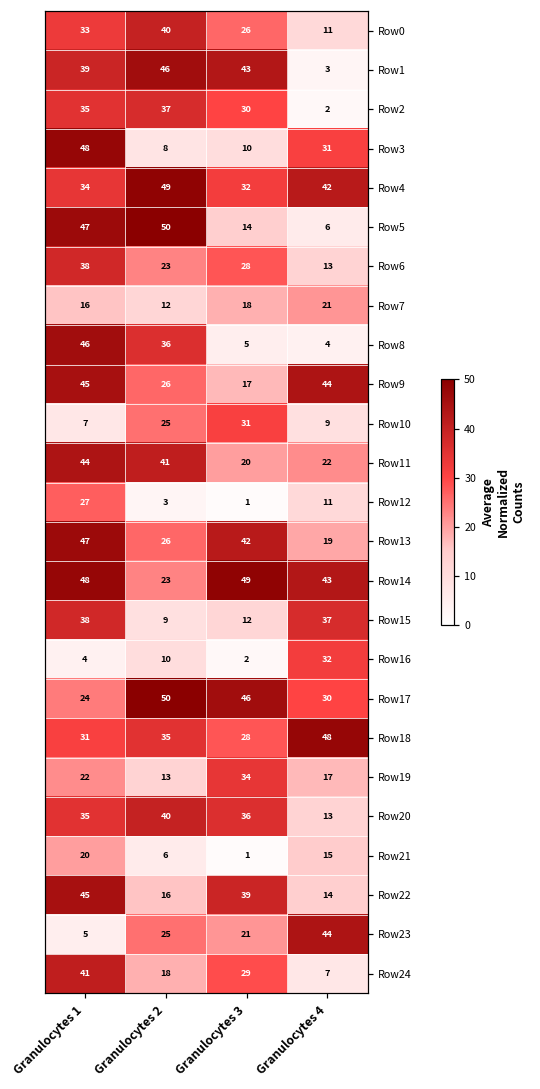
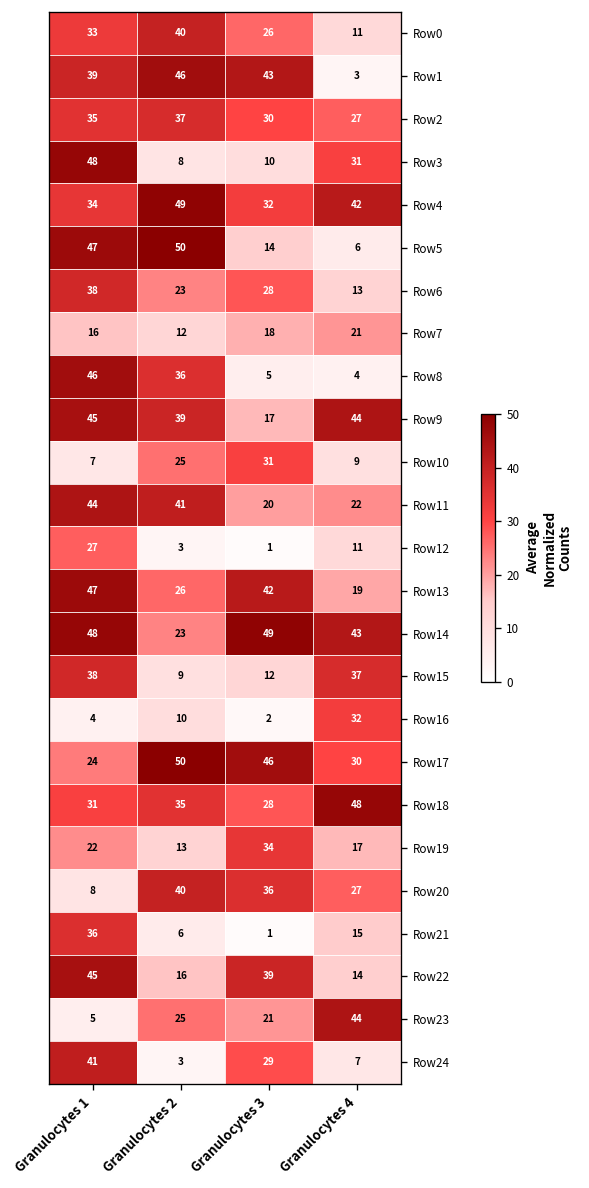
  {
    "Row0": {
      "Granulocytes 1": 33,
      "Granulocytes 2": 40,
      "Granulocytes 3": 26,
      "Granulocytes 4": 11
    },
    "Row1": {
      "Granulocytes 1": 39,
      "Granulocytes 2": 46,
      "Granulocytes 3": 43,
      "Granulocytes 4": 3
    },
    "Row2": {
      "Granulocytes 1": 35,
      "Granulocytes 2": 37,
      "Granulocytes 3": 30,
-     "Granulocytes 4": 2
+     "Granulocytes 4": 27
    },
    "Row3": {
      "Granulocytes 1": 48,
      "Granulocytes 2": 8,
      "Granulocytes 3": 10,
      "Granulocytes 4": 31
    },
    "Row4": {
      "Granulocytes 1": 34,
      "Granulocytes 2": 49,
      "Granulocytes 3": 32,
      "Granulocytes 4": 42
    },
    "Row5": {
      "Granulocytes 1": 47,
      "Granulocytes 2": 50,
      "Granulocytes 3": 14,
      "Granulocytes 4": 6
    },
    "Row6": {
      "Granulocytes 1": 38,
      "Granulocytes 2": 23,
      "Granulocytes 3": 28,
      "Granulocytes 4": 13
    },
    "Row7": {
      "Granulocytes 1": 16,
      "Granulocytes 2": 12,
      "Granulocytes 3": 18,
      "Granulocytes 4": 21
    },
    "Row8": {
      "Granulocytes 1": 46,
      "Granulocytes 2": 36,
      "Granulocytes 3": 5,
      "Granulocytes 4": 4
    },
    "Row9": {
      "Granulocytes 1": 45,
-     "Granulocytes 2": 26,
+     "Granulocytes 2": 39,
      "Granulocytes 3": 17,
      "Granulocytes 4": 44
    },
    "Row10": {
      "Granulocytes 1": 7,
      "Granulocytes 2": 25,
      "Granulocytes 3": 31,
      "Granulocytes 4": 9
    },
    "Row11": {
      "Granulocytes 1": 44,
      "Granulocytes 2": 41,
      "Granulocytes 3": 20,
      "Granulocytes 4": 22
    },
    "Row12": {
      "Granulocytes 1": 27,
      "Granulocytes 2": 3,
      "Granulocytes 3": 1,
      "Granulocytes 4": 11
    },
    "Row13": {
      "Granulocytes 1": 47,
      "Granulocytes 2": 26,
      "Granulocytes 3": 42,
      "Granulocytes 4": 19
    },
    "Row14": {
      "Granulocytes 1": 48,
      "Granulocytes 2": 23,
      "Granulocytes 3": 49,
      "Granulocytes 4": 43
    },
    "Row15": {
      "Granulocytes 1": 38,
      "Granulocytes 2": 9,
      "Granulocytes 3": 12,
      "Granulocytes 4": 37
    },
    "Row16": {
      "Granulocytes 1": 4,
      "Granulocytes 2": 10,
      "Granulocytes 3": 2,
      "Granulocytes 4": 32
    },
    "Row17": {
      "Granulocytes 1": 24,
      "Granulocytes 2": 50,
      "Granulocytes 3": 46,
      "Granulocytes 4": 30
    },
    "Row18": {
      "Granulocytes 1": 31,
      "Granulocytes 2": 35,
      "Granulocytes 3": 28,
      "Granulocytes 4": 48
    },
    "Row19": {
      "Granulocytes 1": 22,
      "Granulocytes 2": 13,
      "Granulocytes 3": 34,
      "Granulocytes 4": 17
    },
    "Row20": {
-     "Granulocytes 1": 35,
+     "Granulocytes 1": 8,
      "Granulocytes 2": 40,
      "Granulocytes 3": 36,
-     "Granulocytes 4": 13
+     "Granulocytes 4": 27
    },
    "Row21": {
-     "Granulocytes 1": 20,
+     "Granulocytes 1": 36,
      "Granulocytes 2": 6,
      "Granulocytes 3": 1,
      "Granulocytes 4": 15
    },
    "Row22": {
      "Granulocytes 1": 45,
      "Granulocytes 2": 16,
      "Granulocytes 3": 39,
      "Granulocytes 4": 14
    },
    "Row23": {
      "Granulocytes 1": 5,
      "Granulocytes 2": 25,
      "Granulocytes 3": 21,
      "Granulocytes 4": 44
    },
    "Row24": {
      "Granulocytes 1": 41,
-     "Granulocytes 2": 18,
+     "Granulocytes 2": 3,
      "Granulocytes 3": 29,
      "Granulocytes 4": 7
    }
  }
